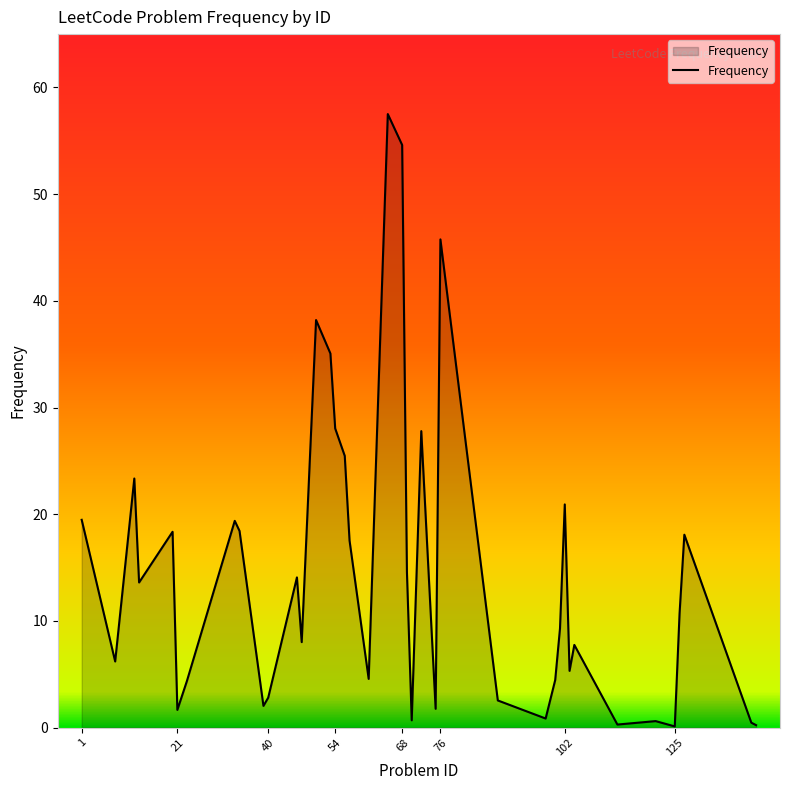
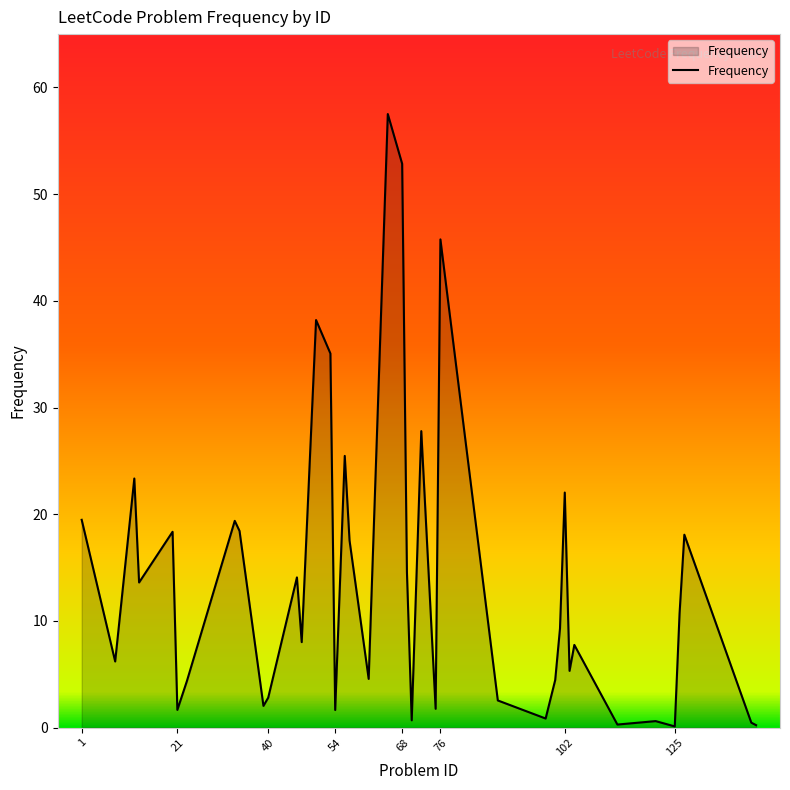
  {
    "1": 19.5,
    "21": 1.7,
    "40": 2.8,
-   "54": 28.0,
-   "68": 54.6,
+   "54": 1.6,
+   "68": 52.8,
    "76": 45.8,
-   "102": 20.9,
+   "102": 22.0,
    "125": 0.1
  }
